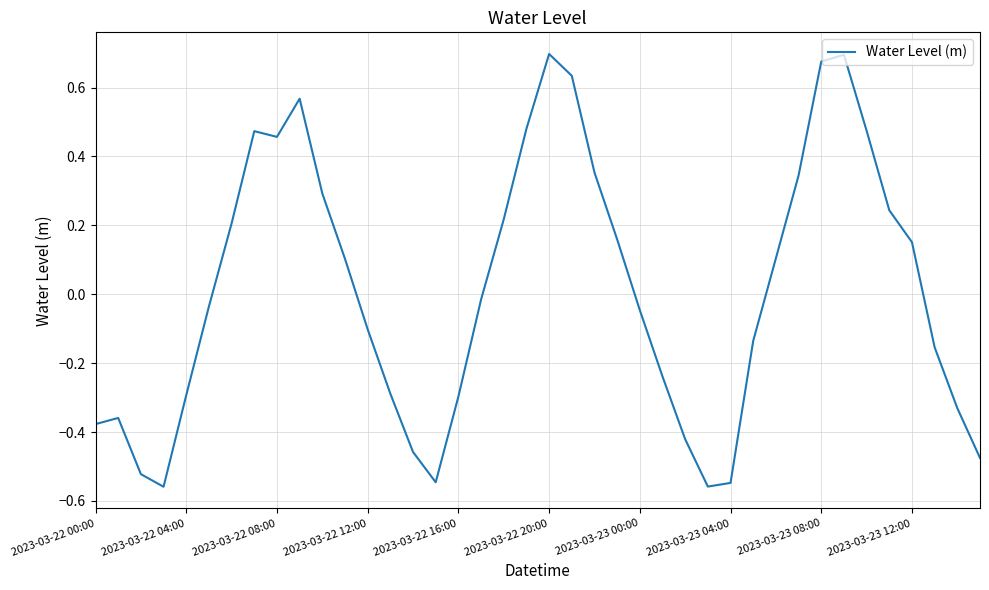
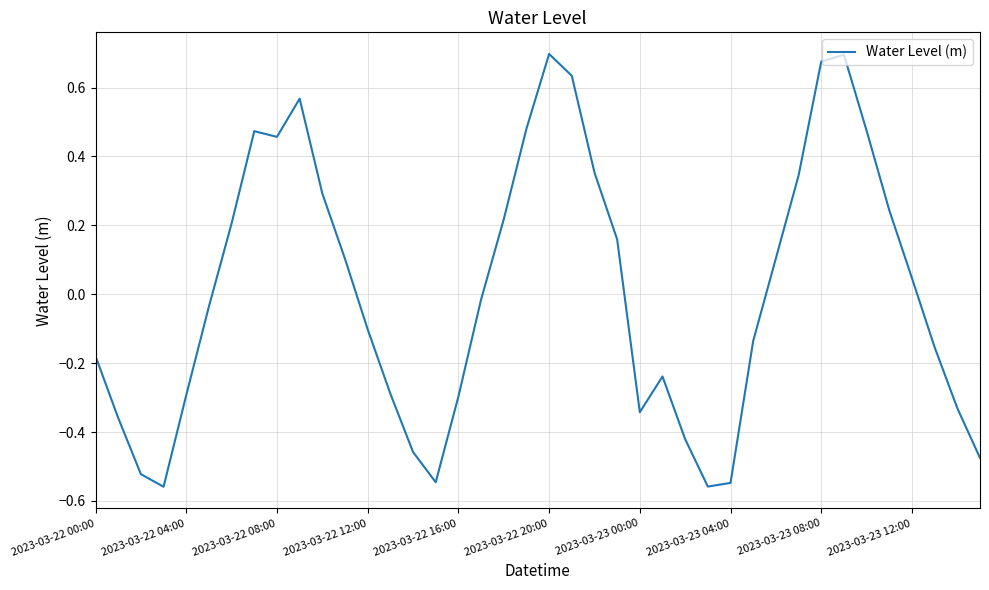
  {
-   "2023-03-22 00:00": -0.38,
+   "2023-03-22 00:00": -0.18,
    "2023-03-22 04:00": -0.29,
    "2023-03-22 08:00": 0.46,
    "2023-03-22 12:00": -0.10,
    "2023-03-22 16:00": -0.30,
    "2023-03-22 20:00": 0.70,
-   "2023-03-23 00:00": -0.05,
+   "2023-03-23 00:00": -0.34,
    "2023-03-23 04:00": -0.55,
    "2023-03-23 08:00": 0.68,
-   "2023-03-23 12:00": 0.15
+   "2023-03-23 12:00": 0.05
  }
